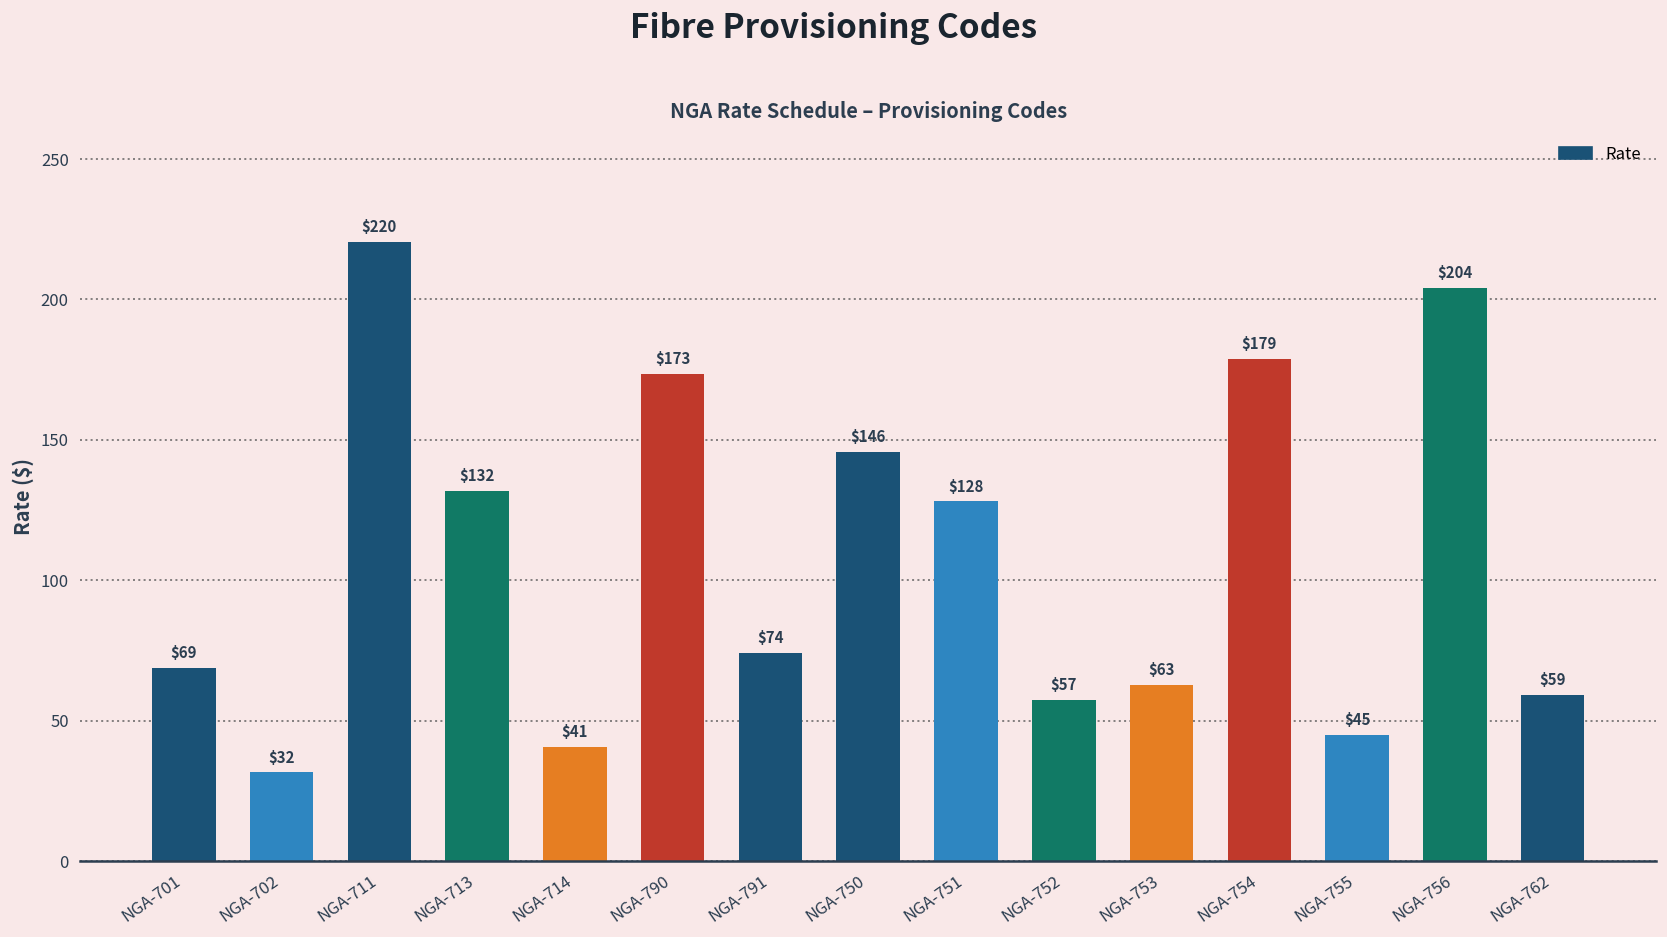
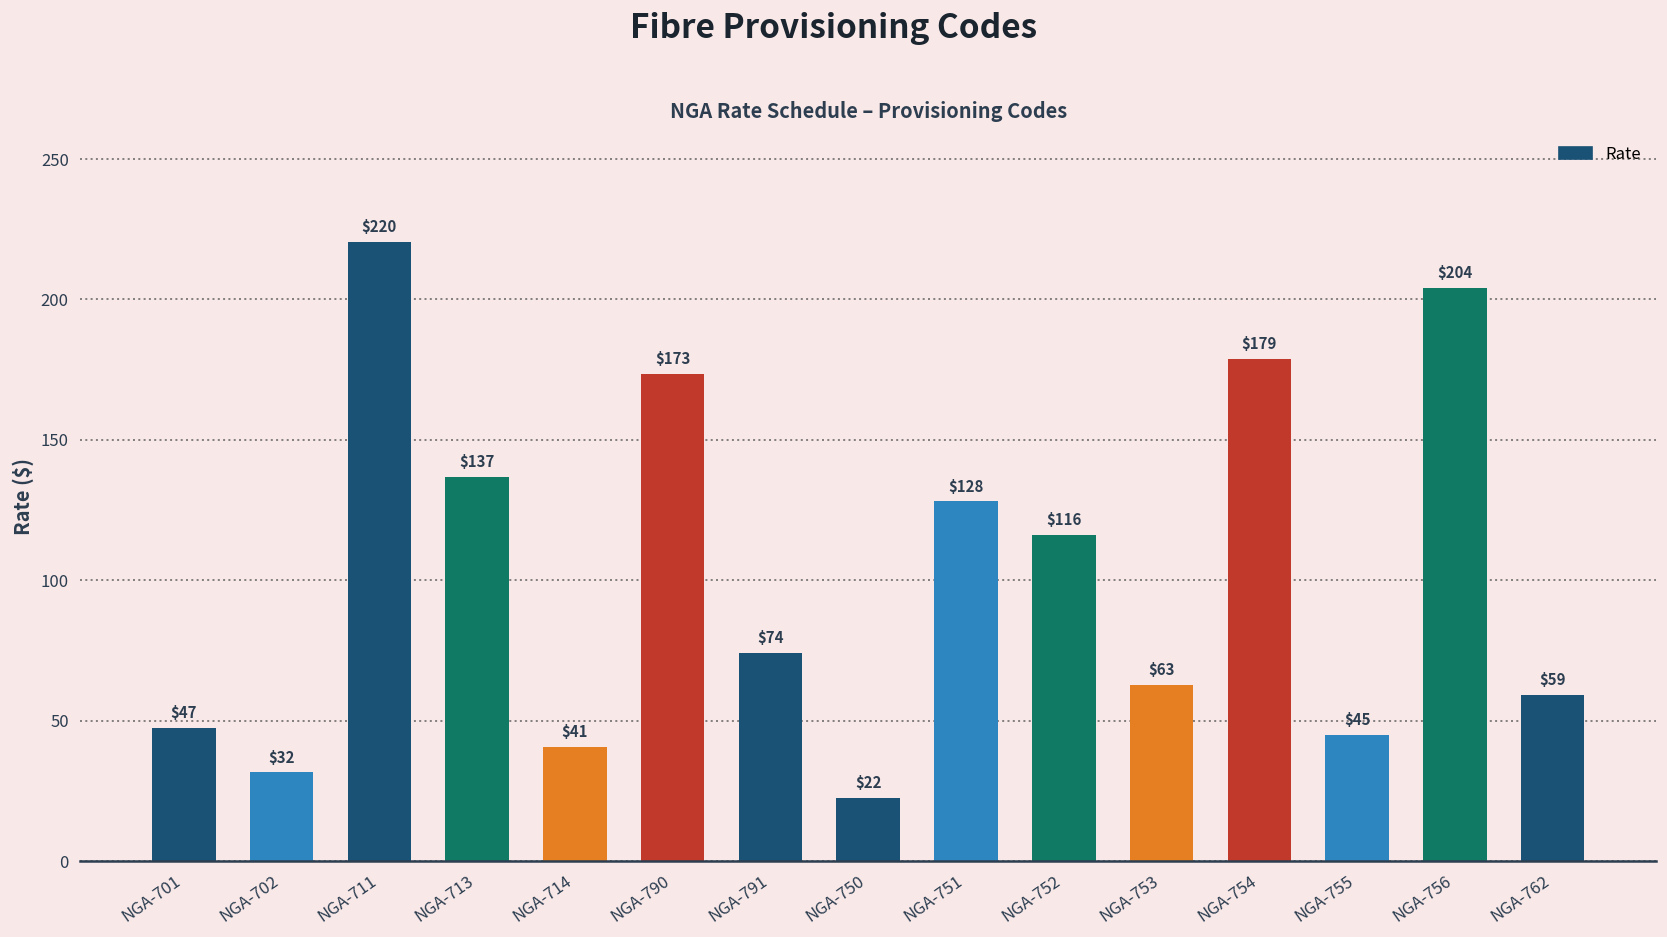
  {
-   "NGA-701": "$69",
+   "NGA-701": "$47",
    "NGA-702": "$32",
    "NGA-711": "$220",
-   "NGA-713": "$132",
+   "NGA-713": "$137",
    "NGA-714": "$41",
    "NGA-790": "$173",
    "NGA-791": "$74",
-   "NGA-750": "$146",
+   "NGA-750": "$22",
    "NGA-751": "$128",
-   "NGA-752": "$57",
+   "NGA-752": "$116",
    "NGA-753": "$63",
    "NGA-754": "$179",
    "NGA-755": "$45",
    "NGA-756": "$204",
    "NGA-762": "$59"
  }
